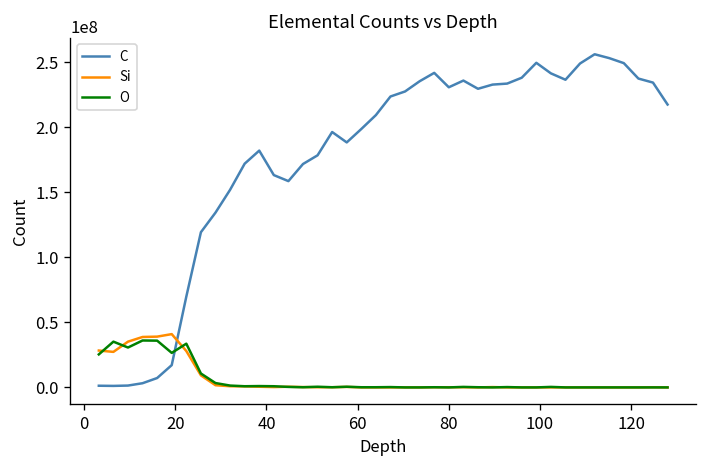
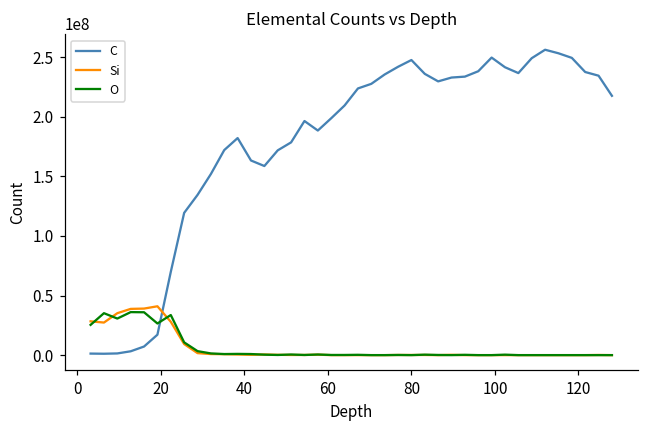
  {
    "C": {
-     "80": 231000000
+     "80": 248000000
    }
  }
